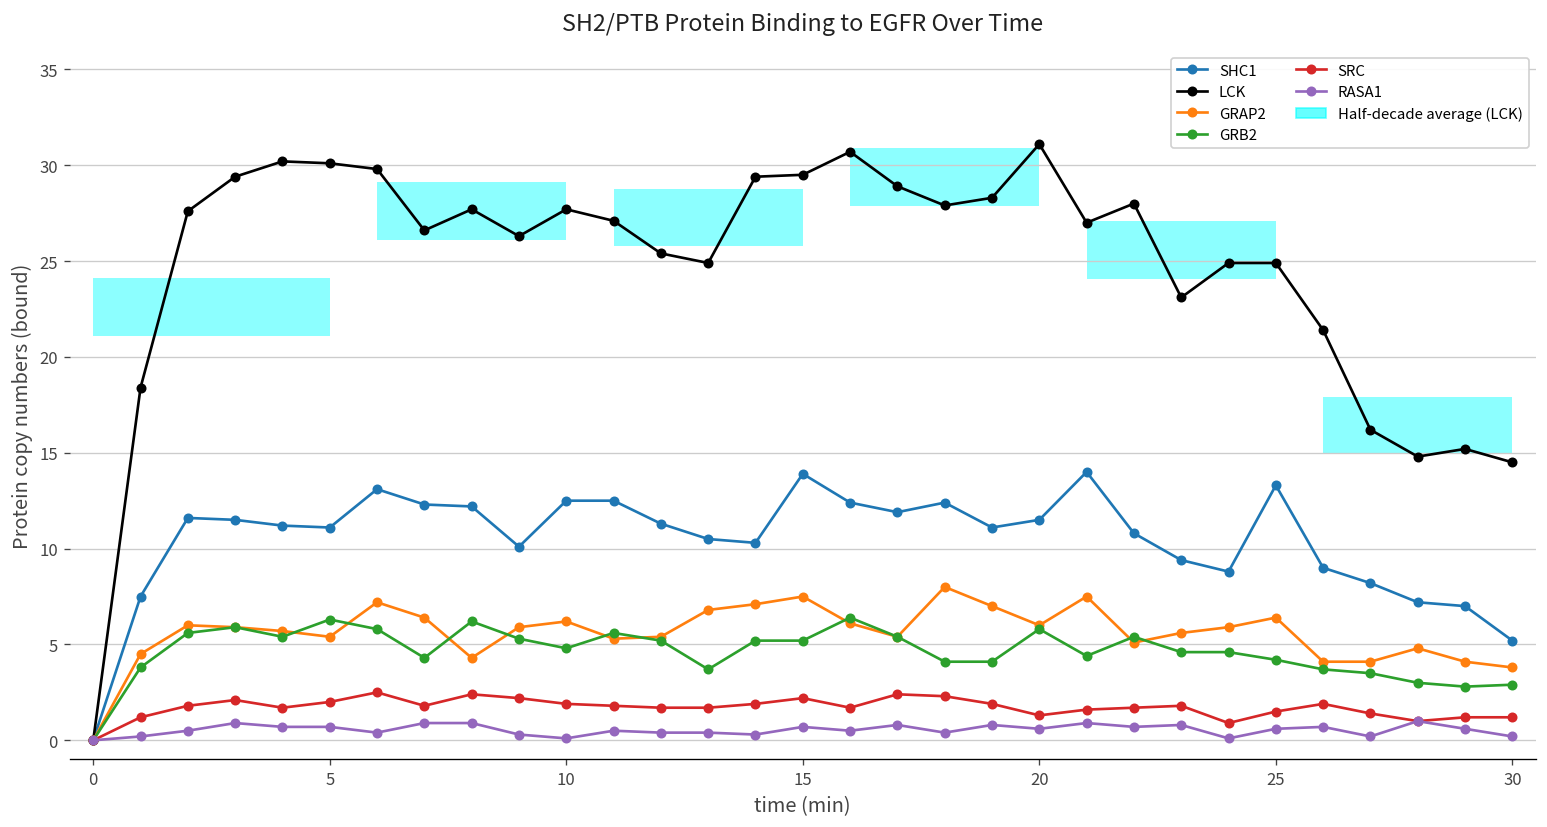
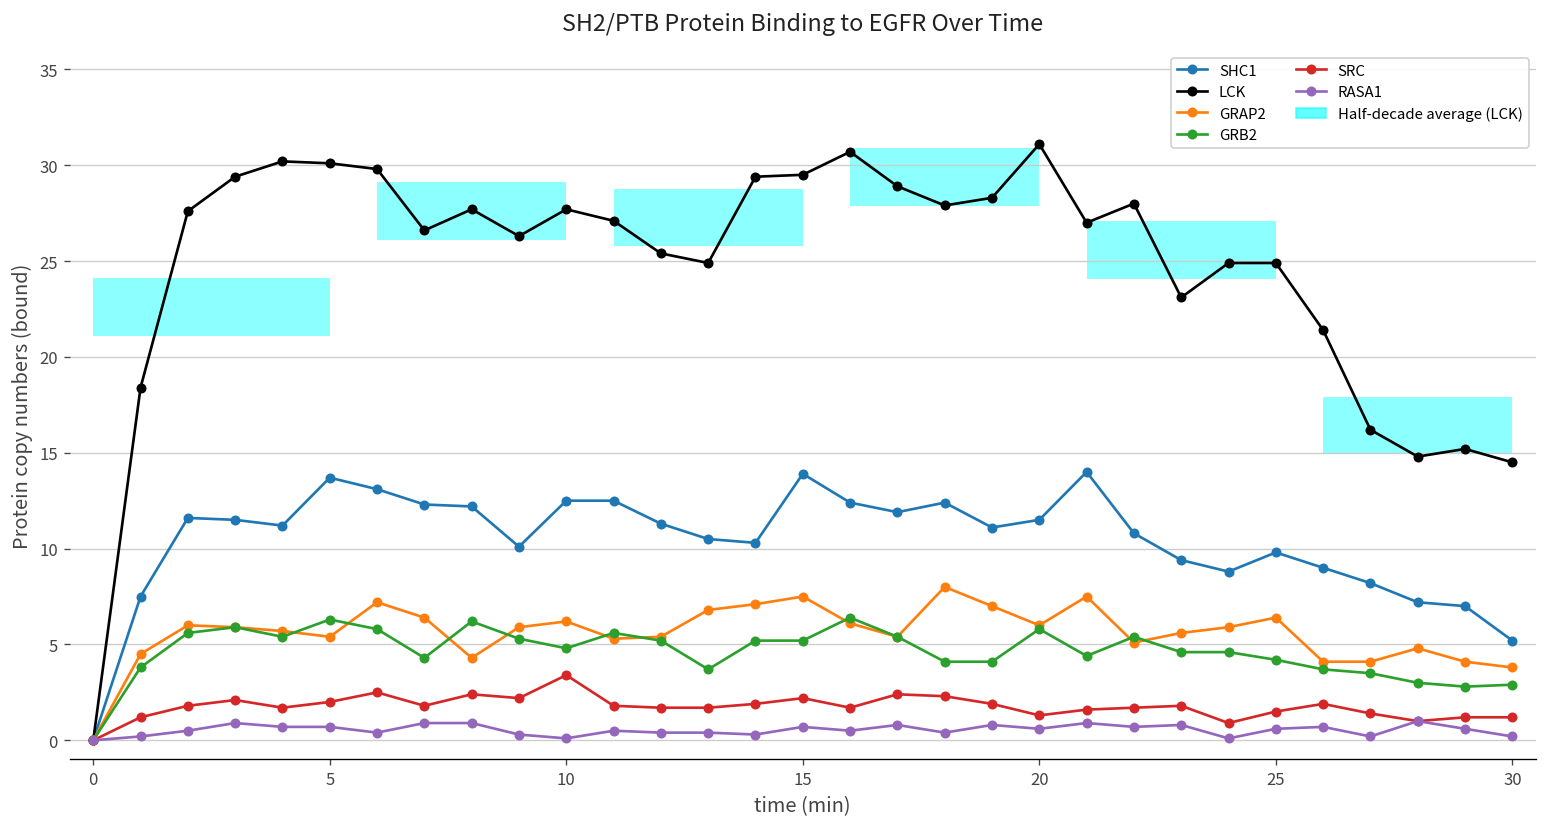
  {
    "SHC1": {
-     "5": 11.1,
+     "5": 13.7,
      "10": 12.5,
      "15": 13.9,
      "20": 11.5,
-     "25": 13.3,
+     "25": 9.8,
      "30": 5.2
    },
    "LCK": {
      "5": 30.1,
      "10": 27.7,
      "15": 29.5,
      "20": 31.1,
      "25": 24.9,
      "30": 14.5
    },
    "GRAP2": {
      "5": 5.4,
      "10": 6.2,
      "15": 7.5,
      "20": 6.0,
      "25": 6.4,
      "30": 3.8
    },
    "GRB2": {
      "5": 6.3,
      "10": 4.8,
      "15": 5.2,
      "20": 5.8,
      "25": 4.2,
      "30": 2.9
    },
    "SRC": {
      "5": 2.0,
-     "10": 1.9,
+     "10": 3.4,
      "15": 2.2,
      "20": 1.3,
      "25": 1.5,
      "30": 1.2
    },
    "RASA1": {
      "5": 0.7,
      "10": 0.1,
      "15": 0.7,
      "20": 0.6,
      "25": 0.6,
      "30": 0.2
    }
  }
